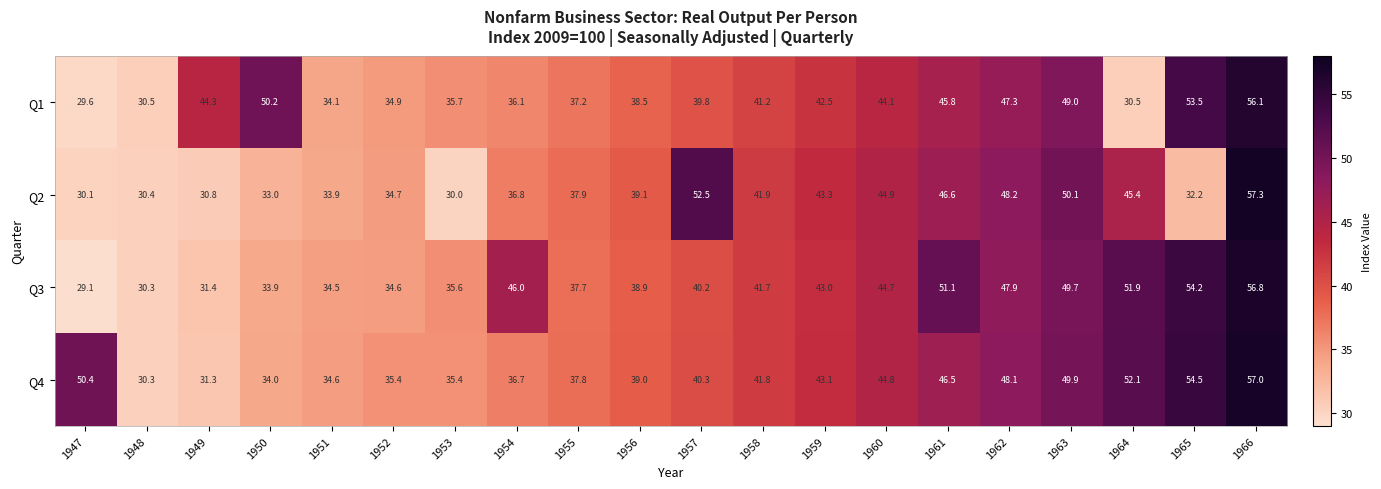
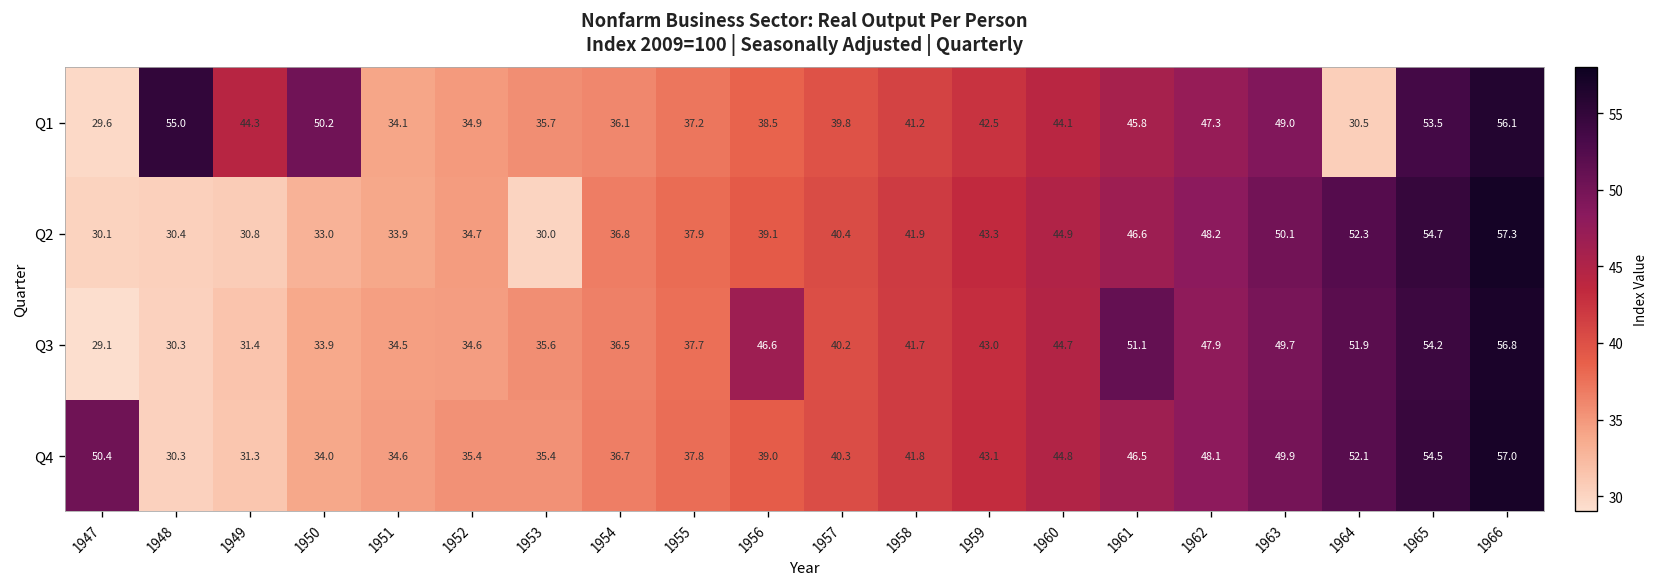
  {
    "Q1": {
      "1947": 29.6,
-     "1948": 30.5,
+     "1948": 55.0,
      "1949": 44.3,
      "1950": 50.2,
      "1951": 34.1,
      "1952": 34.9,
      "1953": 35.7,
      "1954": 36.1,
      "1955": 37.2,
      "1956": 38.5,
      "1957": 39.8,
      "1958": 41.2,
      "1959": 42.5,
      "1960": 44.1,
      "1961": 45.8,
      "1962": 47.3,
      "1963": 49.0,
      "1964": 30.5,
      "1965": 53.5,
      "1966": 56.1
    },
    "Q2": {
      "1947": 30.1,
      "1948": 30.4,
      "1949": 30.8,
      "1950": 33.0,
      "1951": 33.9,
      "1952": 34.7,
      "1953": 30.0,
      "1954": 36.8,
      "1955": 37.9,
      "1956": 39.1,
-     "1957": 52.5,
+     "1957": 40.4,
      "1958": 41.9,
      "1959": 43.3,
      "1960": 44.9,
      "1961": 46.6,
      "1962": 48.2,
      "1963": 50.1,
-     "1964": 45.4,
-     "1965": 32.2,
+     "1964": 52.3,
+     "1965": 54.7,
      "1966": 57.3
    },
    "Q3": {
      "1947": 29.1,
      "1948": 30.3,
      "1949": 31.4,
      "1950": 33.9,
      "1951": 34.5,
      "1952": 34.6,
      "1953": 35.6,
-     "1954": 46.0,
+     "1954": 36.5,
      "1955": 37.7,
-     "1956": 38.9,
+     "1956": 46.6,
      "1957": 40.2,
      "1958": 41.7,
      "1959": 43.0,
      "1960": 44.7,
      "1961": 51.1,
      "1962": 47.9,
      "1963": 49.7,
      "1964": 51.9,
      "1965": 54.2,
      "1966": 56.8
    },
    "Q4": {
      "1947": 50.4,
      "1948": 30.3,
      "1949": 31.3,
      "1950": 34.0,
      "1951": 34.6,
      "1952": 35.4,
      "1953": 35.4,
      "1954": 36.7,
      "1955": 37.8,
      "1956": 39.0,
      "1957": 40.3,
      "1958": 41.8,
      "1959": 43.1,
      "1960": 44.8,
      "1961": 46.5,
      "1962": 48.1,
      "1963": 49.9,
      "1964": 52.1,
      "1965": 54.5,
      "1966": 57.0
    }
  }
